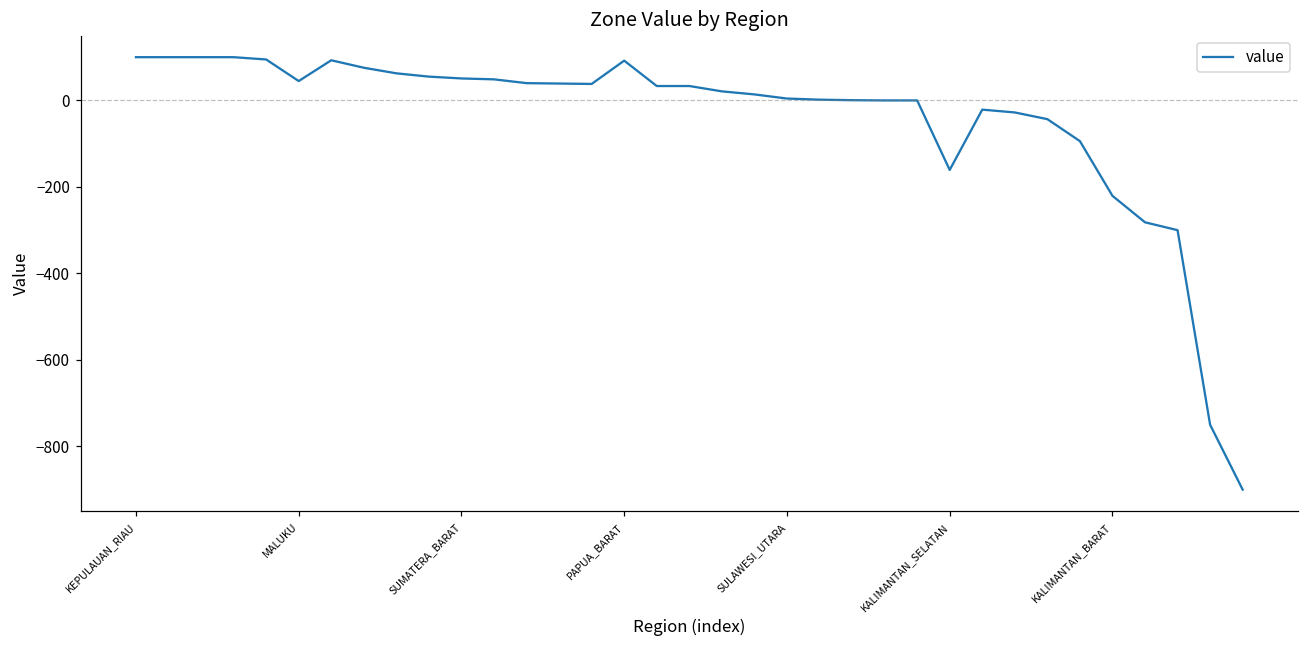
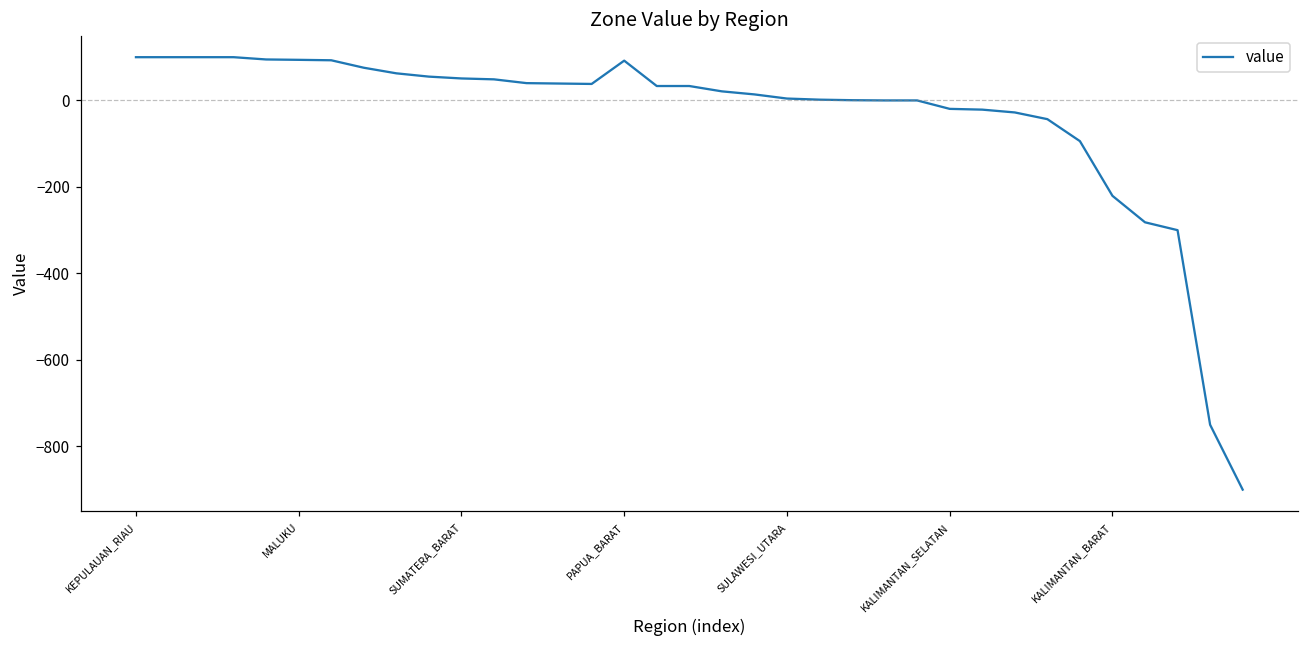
  {
    "KEPULAUAN_RIAU": 100,
-   "MALUKU": 40,
+   "MALUKU": 90,
    "SUMATERA_BARAT": 50,
    "PAPUA_BARAT": 90,
    "SULAWESI_UTARA": 0,
-   "KALIMANTAN_SELATAN": -160,
+   "KALIMANTAN_SELATAN": -20,
    "KALIMANTAN_BARAT": -220
  }
